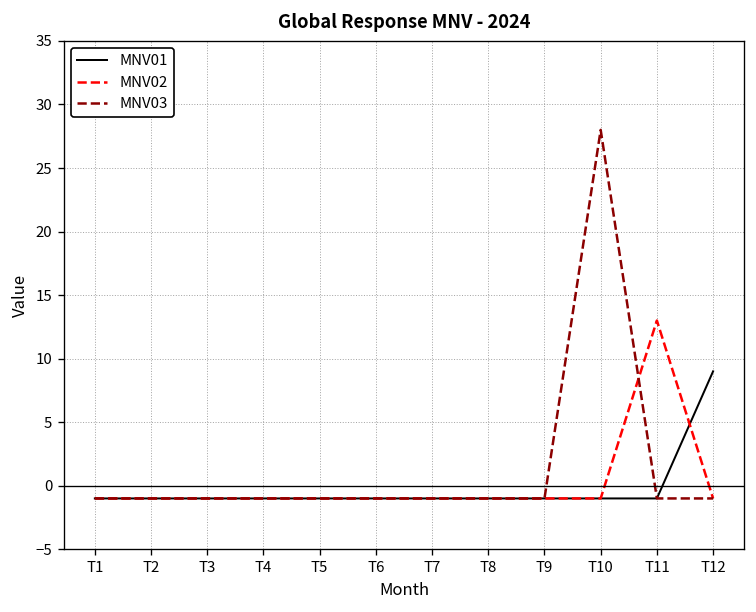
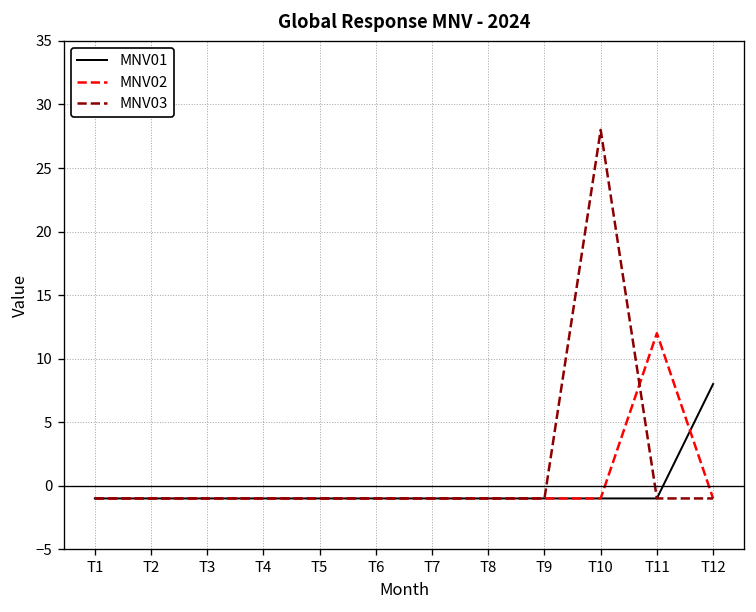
  {
    "MNV01": {
-     "T12": 9
+     "T12": 8
    },
    "MNV02": {
-     "T11": 13
+     "T11": 12
    },
    "MNV03": {
      "T10": 28
    }
  }
